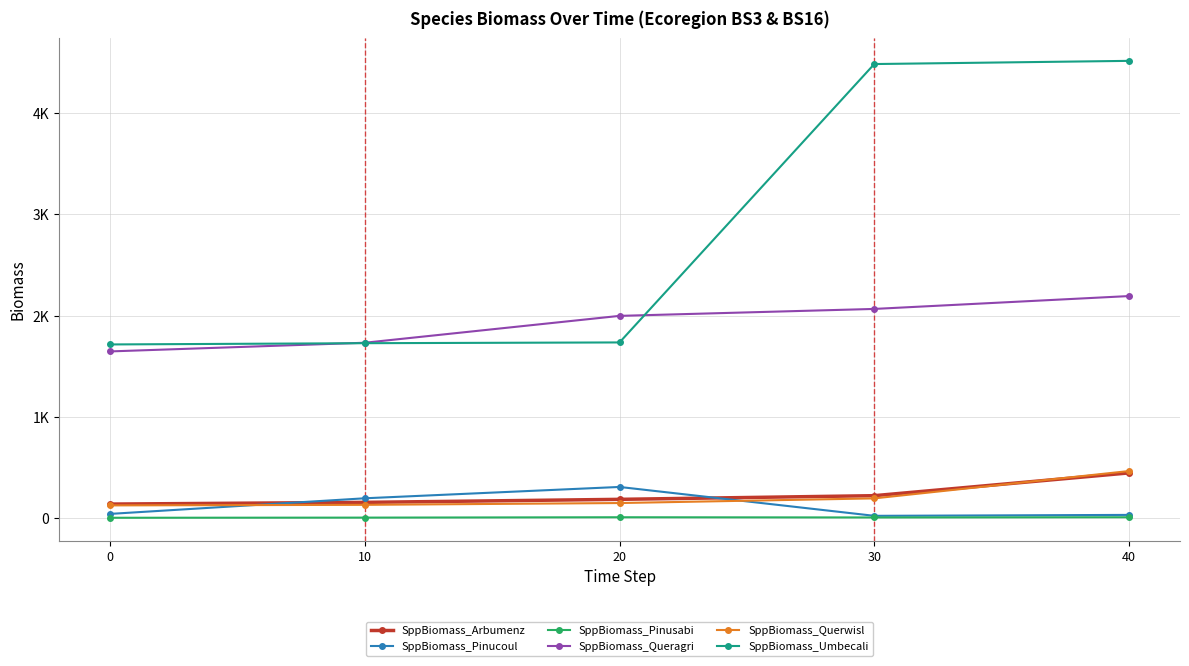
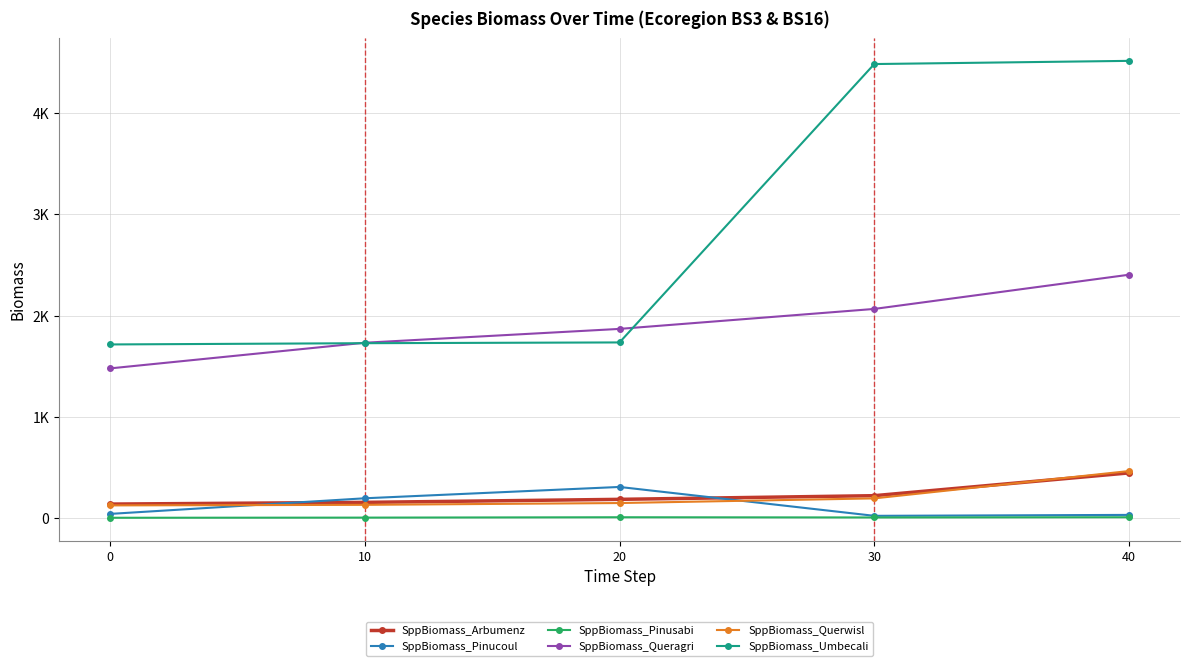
  {
    "SppBiomass_Arbumenz": {
      "20": 190,
      "30": 220
    },
    "SppBiomass_Pinucoul": {
      "0": 40,
      "10": 200,
      "20": 310
    },
    "SppBiomass_Queragri": {
-     "0": 1650,
-     "20": 2000,
+     "0": 1480,
+     "20": 1870,
      "30": 2070,
-     "40": 2190
+     "40": 2400
    },
    "SppBiomass_Querwisl": {
      "20": 150,
      "30": 200
    }
  }
